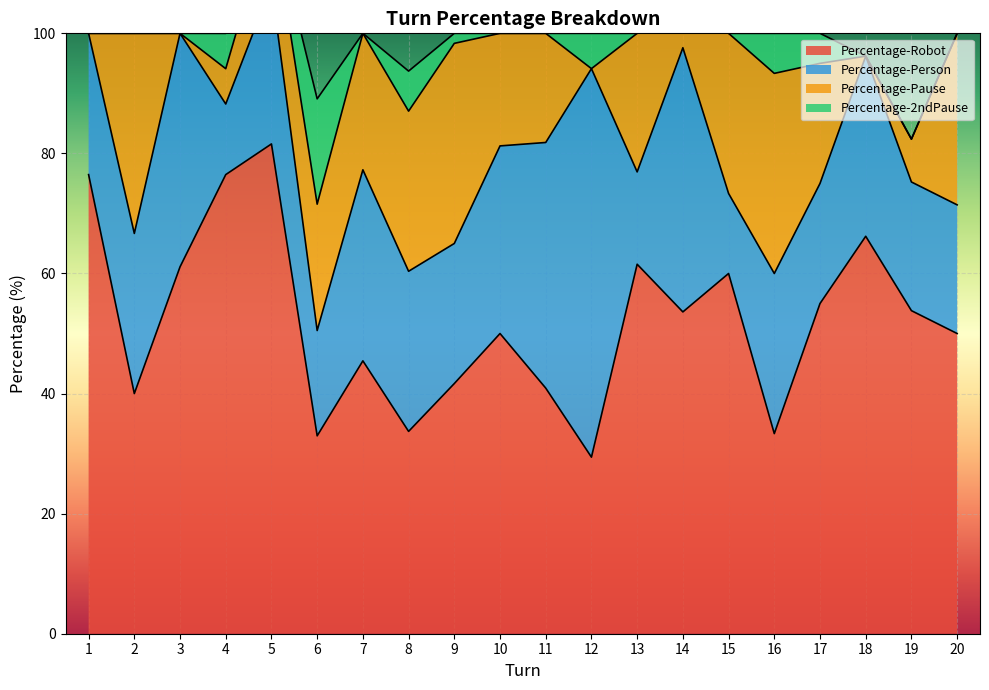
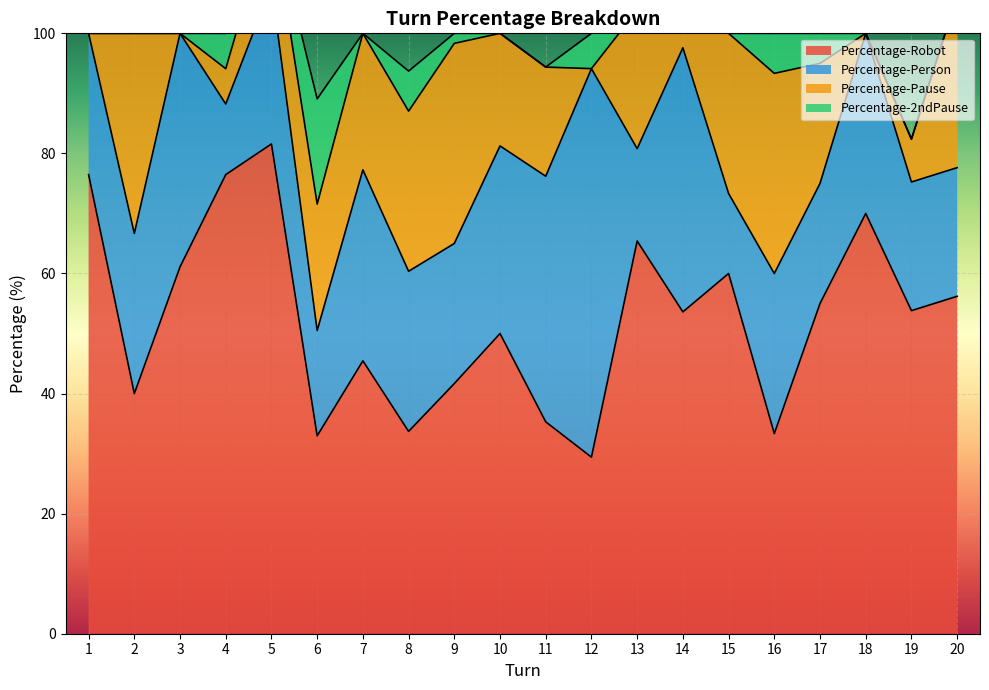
  {
    "Percentage-Robot": {
      "1": 76,
      "2": 40,
      "3": 61,
      "4": 76,
      "5": 82,
      "6": 33,
      "7": 45,
      "8": 34,
      "9": 42,
      "10": 50,
-     "11": 41,
+     "11": 35,
      "12": 29,
-     "13": 62,
+     "13": 65,
      "14": 54,
      "15": 60,
      "16": 33,
      "17": 55,
-     "18": 66,
+     "18": 70,
      "19": 54,
-     "20": 50
+     "20": 56
    },
    "Percentage-Person": {
      "2": 27,
      "4": 12,
      "6": 18,
      "7": 32,
      "8": 27,
      "9": 23,
      "10": 31,
      "11": 41,
      "13": 15,
      "14": 44,
      "15": 13,
      "16": 27,
      "17": 20,
      "19": 21,
      "20": 21
    },
    "Percentage-Pause": {
      "4": 6,
      "6": 21,
      "8": 27,
      "9": 33,
      "16": 33
    },
    "Percentage-2ndPause": {
      "4": 6,
      "6": 18,
      "8": 7,
      "9": 2,
      "12": 6,
      "16": 7,
      "17": 5
    }
  }
